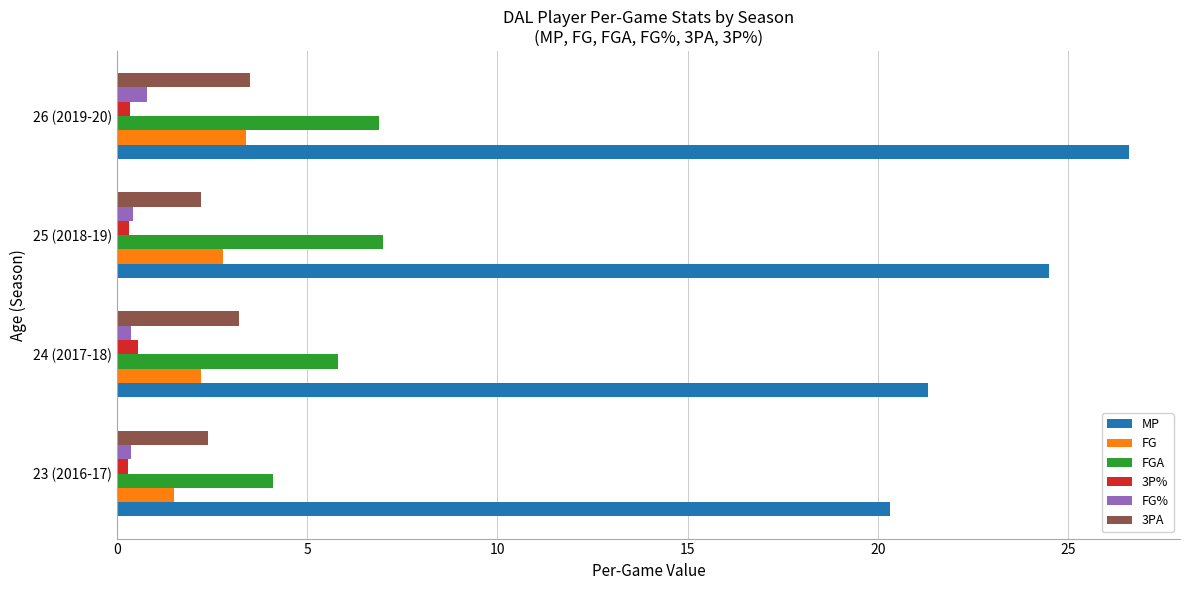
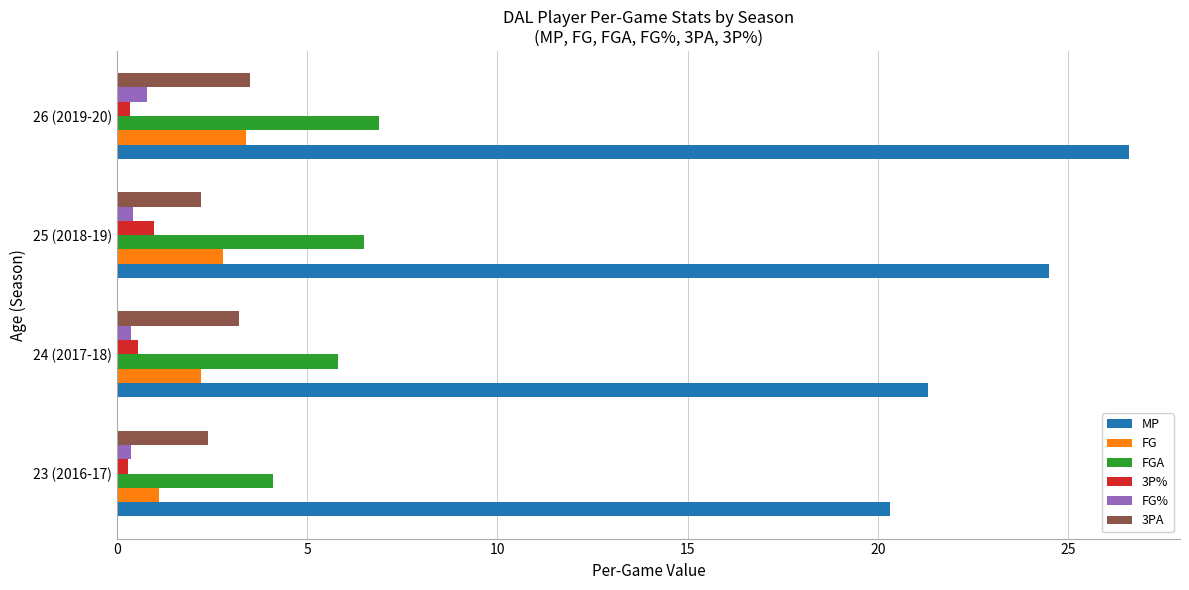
  {
    "MP": {
      "26 (2019-20)": 26.6,
      "25 (2018-19)": 24.5,
      "24 (2017-18)": 21.3,
      "23 (2016-17)": 20.3
    },
    "FG": {
      "26 (2019-20)": 3.4,
      "25 (2018-19)": 2.8,
      "24 (2017-18)": 2.2,
-     "23 (2016-17)": 1.5
+     "23 (2016-17)": 1.1
    },
    "FGA": {
      "26 (2019-20)": 6.9,
-     "25 (2018-19)": 7.0,
+     "25 (2018-19)": 6.5,
      "24 (2017-18)": 5.8,
      "23 (2016-17)": 4.1
    },
    "3P%": {
      "26 (2019-20)": 0.3,
-     "25 (2018-19)": 0.3,
+     "25 (2018-19)": 1.0,
      "24 (2017-18)": 0.6,
      "23 (2016-17)": 0.3
    },
    "FG%": {
      "26 (2019-20)": 0.8,
      "25 (2018-19)": 0.4,
      "24 (2017-18)": 0.4,
      "23 (2016-17)": 0.4
    },
    "3PA": {
      "26 (2019-20)": 3.5,
      "25 (2018-19)": 2.2,
      "24 (2017-18)": 3.2,
      "23 (2016-17)": 2.4
    }
  }
